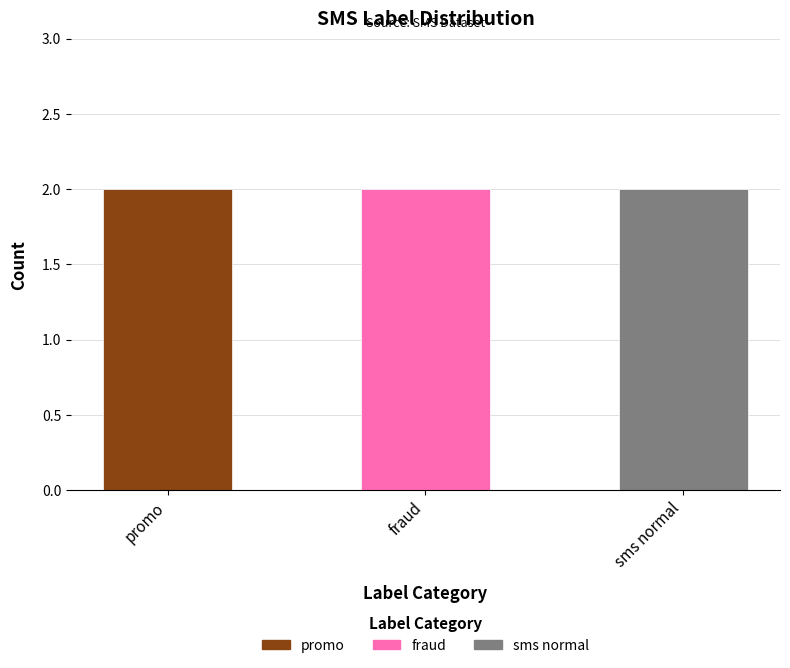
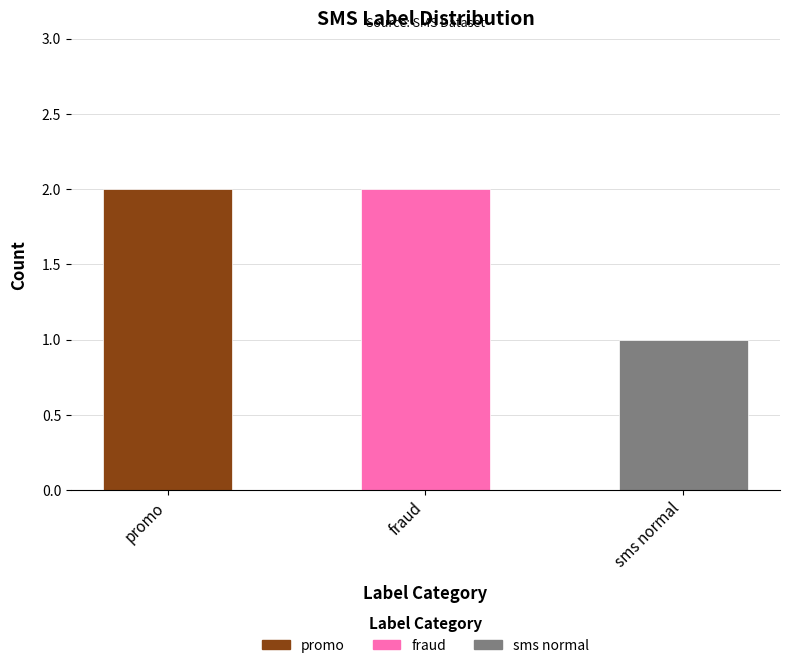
  {
    "promo": 2,
    "fraud": 2,
-   "sms normal": 2
+   "sms normal": 1
  }
